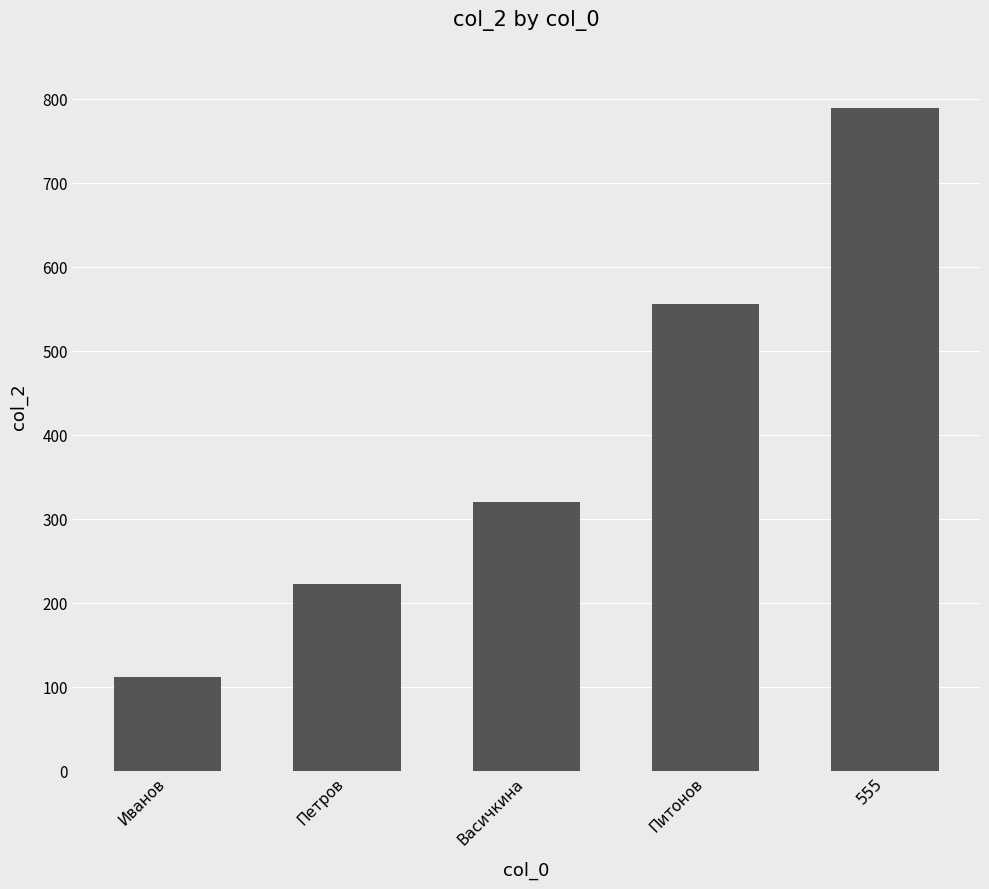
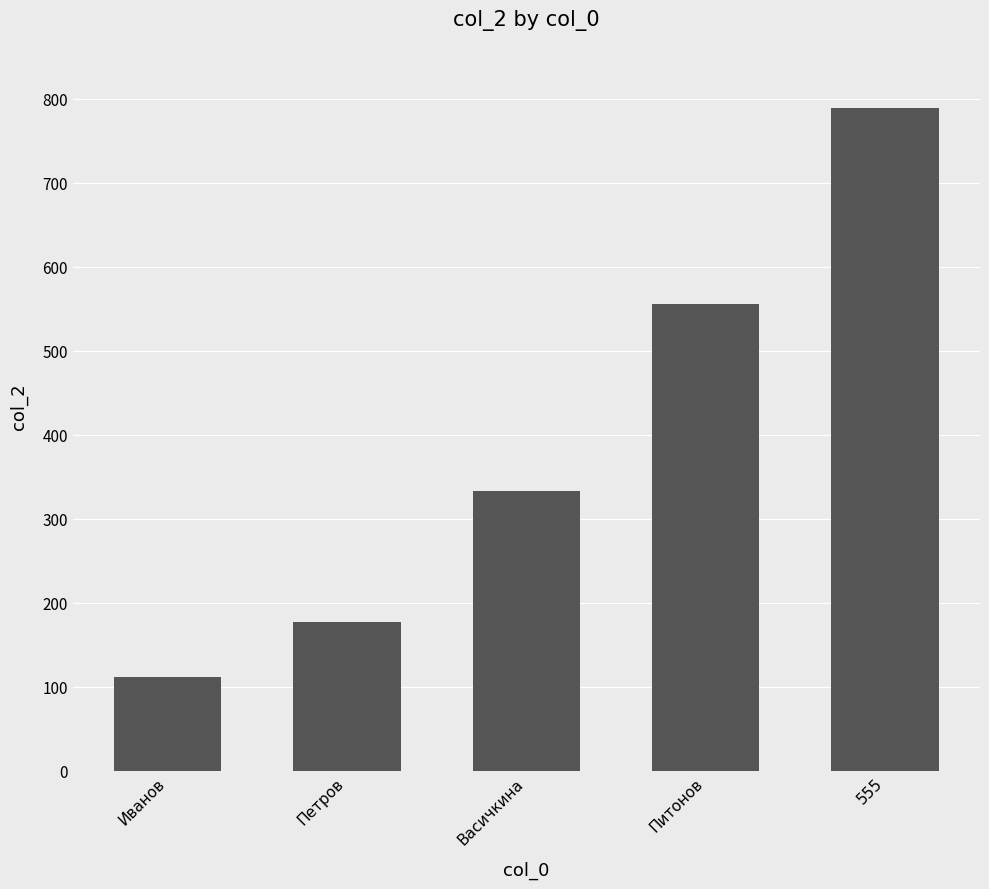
  {
    "Иванов": 110,
-   "Петров": 220,
-   "Васичкина": 320,
+   "Петров": 180,
+   "Васичкина": 330,
    "Питонов": 560,
    "555": 790
  }
